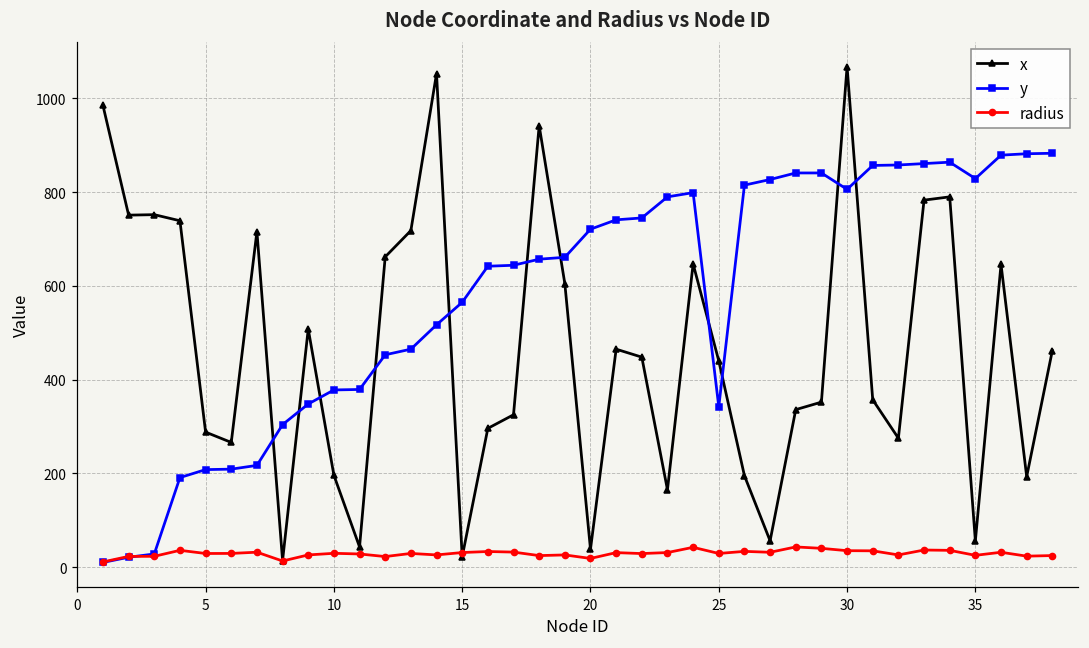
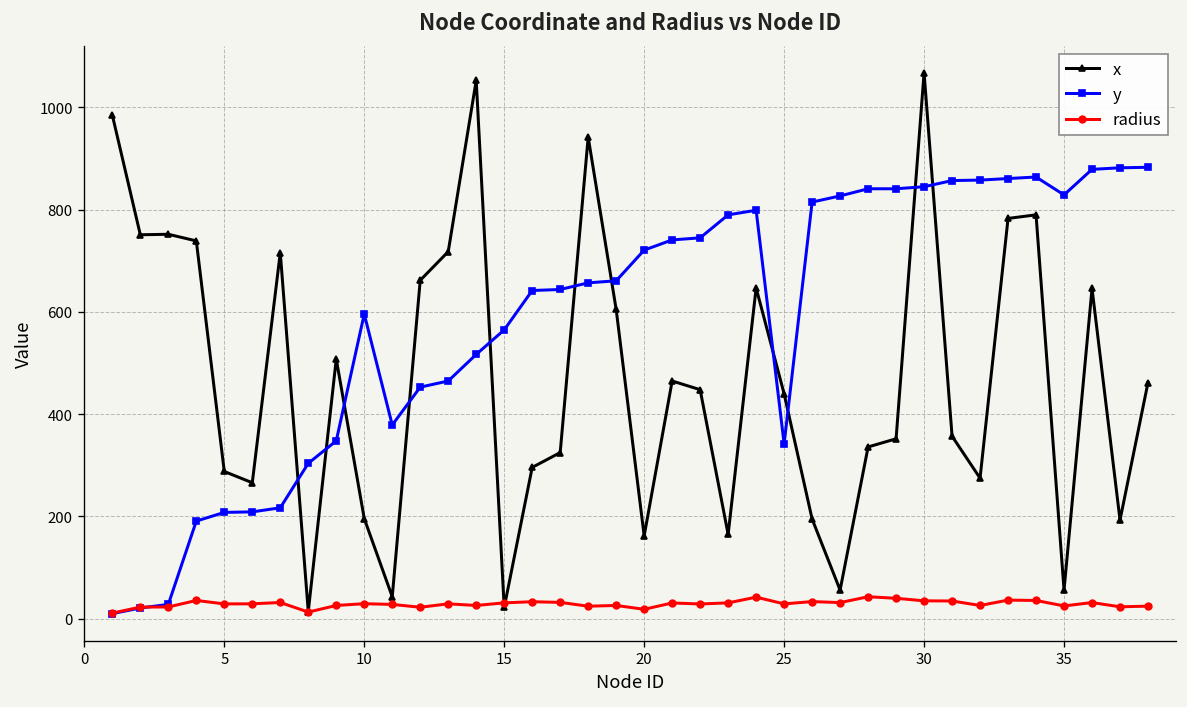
  {
    "x": {
      "5": 290,
      "10": 200,
      "15": 20,
-     "20": 40,
+     "20": 160,
      "25": 440,
      "30": 1070,
      "35": 60
    },
    "y": {
      "5": 210,
-     "10": 380,
+     "10": 600,
      "15": 570,
      "20": 720,
      "25": 340,
-     "30": 810,
+     "30": 850,
      "35": 830
    },
    "radius": {
      "5": 30,
      "10": 30,
      "15": 30,
      "20": 20,
      "25": 30,
      "30": 40,
      "35": 30
    }
  }
